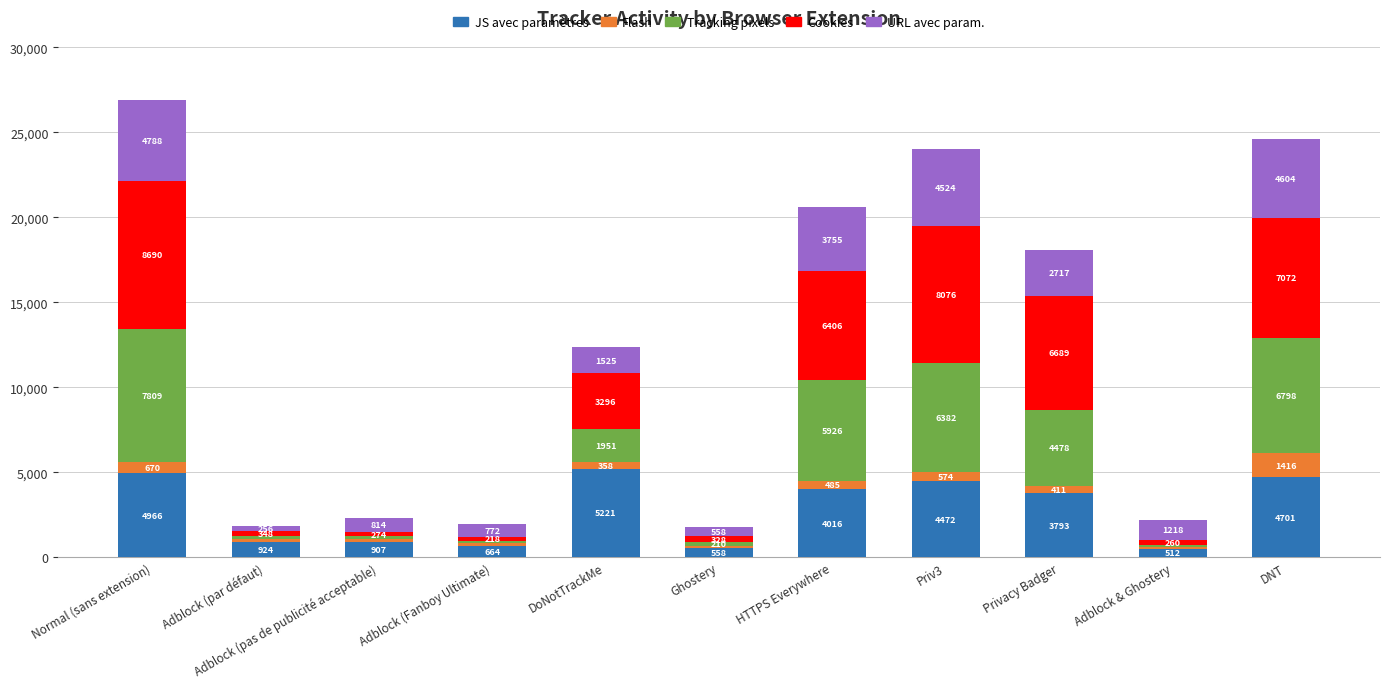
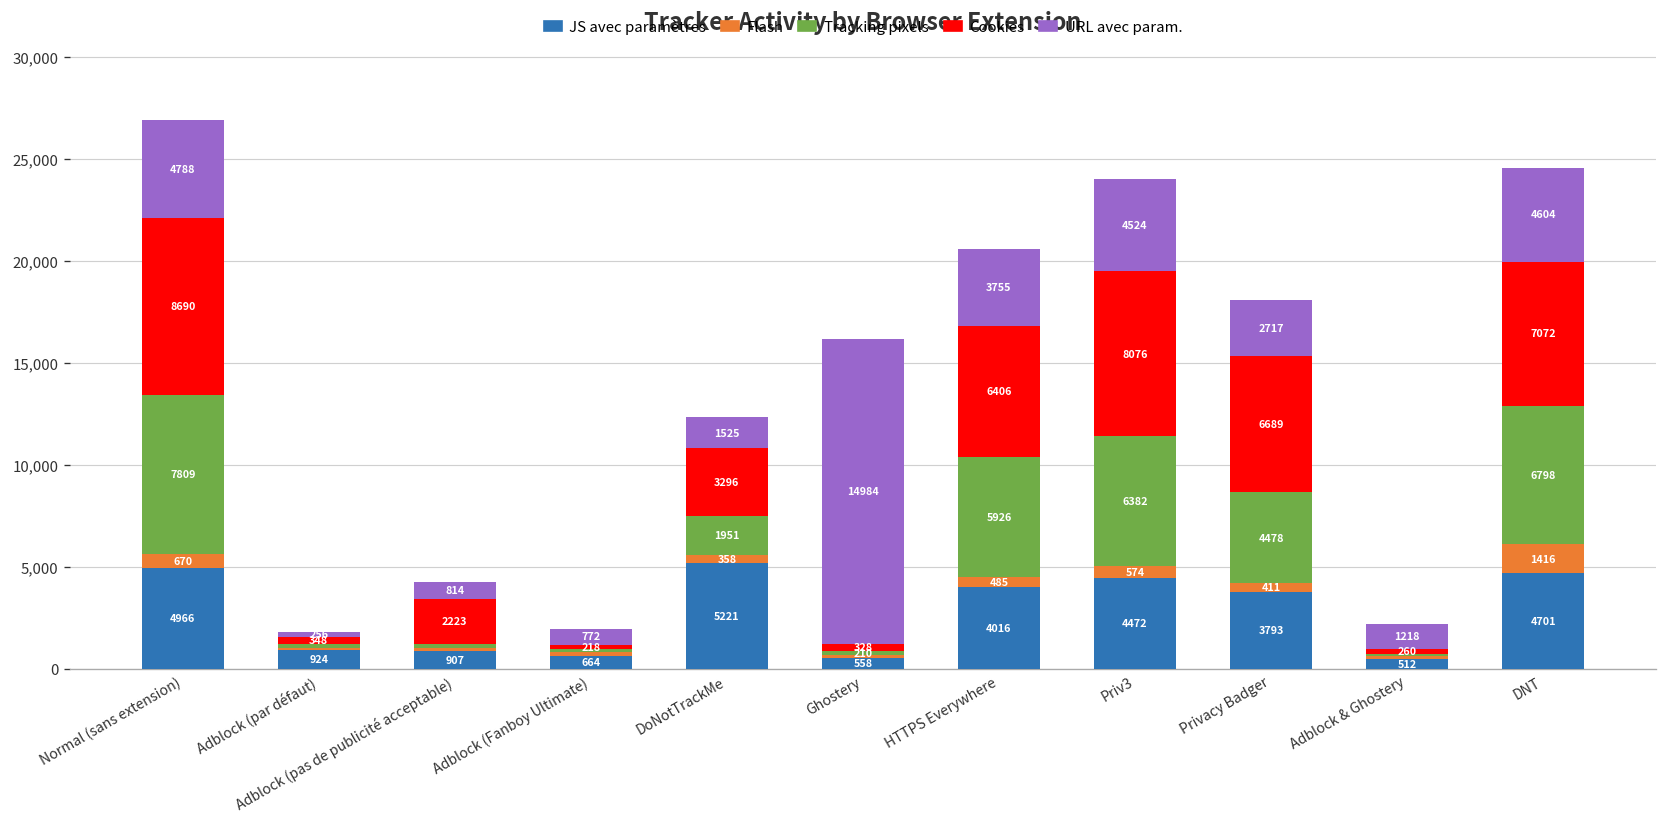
  {
    "JS avec paramètres": {
      "Normal (sans extension)": 4966,
      "Adblock (par défaut)": 924,
      "Adblock (pas de publicité acceptable)": 907,
      "Adblock (Fanboy Ultimate)": 664,
      "DoNotTrackMe": 5221,
      "Ghostery": 558,
      "HTTPS Everywhere": 4016,
      "Priv3": 4472,
      "Privacy Badger": 3793,
      "Adblock & Ghostery": 512,
      "DNT": 4701
    },
    "Flash": {
      "Normal (sans extension)": 670,
      "DoNotTrackMe": 358,
      "HTTPS Everywhere": 485,
      "Priv3": 574,
      "Privacy Badger": 411,
      "DNT": 1416
    },
    "Tracking pixels": {
      "Normal (sans extension)": 7809,
      "DoNotTrackMe": 1951,
      "HTTPS Everywhere": 5926,
      "Priv3": 6382,
      "Privacy Badger": 4478,
      "DNT": 6798
    },
    "Cookies": {
      "Normal (sans extension)": 8690,
-     "Adblock (pas de publicité acceptable)": 274,
+     "Adblock (pas de publicité acceptable)": 2223,
      "Adblock (Fanboy Ultimate)": 218,
      "DoNotTrackMe": 3296,
      "HTTPS Everywhere": 6406,
      "Priv3": 8076,
      "Privacy Badger": 6689,
      "Adblock & Ghostery": 260,
      "DNT": 7072
    },
    "URL avec param.": {
      "Normal (sans extension)": 4788,
      "Adblock (pas de publicité acceptable)": 814,
      "Adblock (Fanboy Ultimate)": 772,
      "DoNotTrackMe": 1525,
-     "Ghostery": 558,
+     "Ghostery": 14984,
      "HTTPS Everywhere": 3755,
      "Priv3": 4524,
      "Privacy Badger": 2717,
      "Adblock & Ghostery": 1218,
      "DNT": 4604
    }
  }
